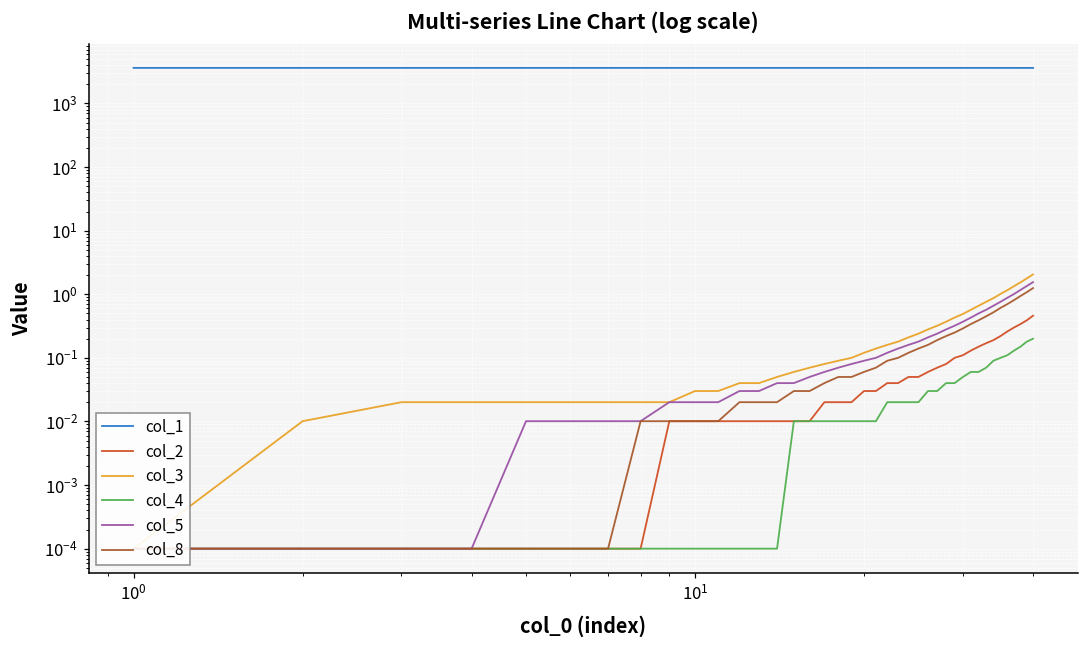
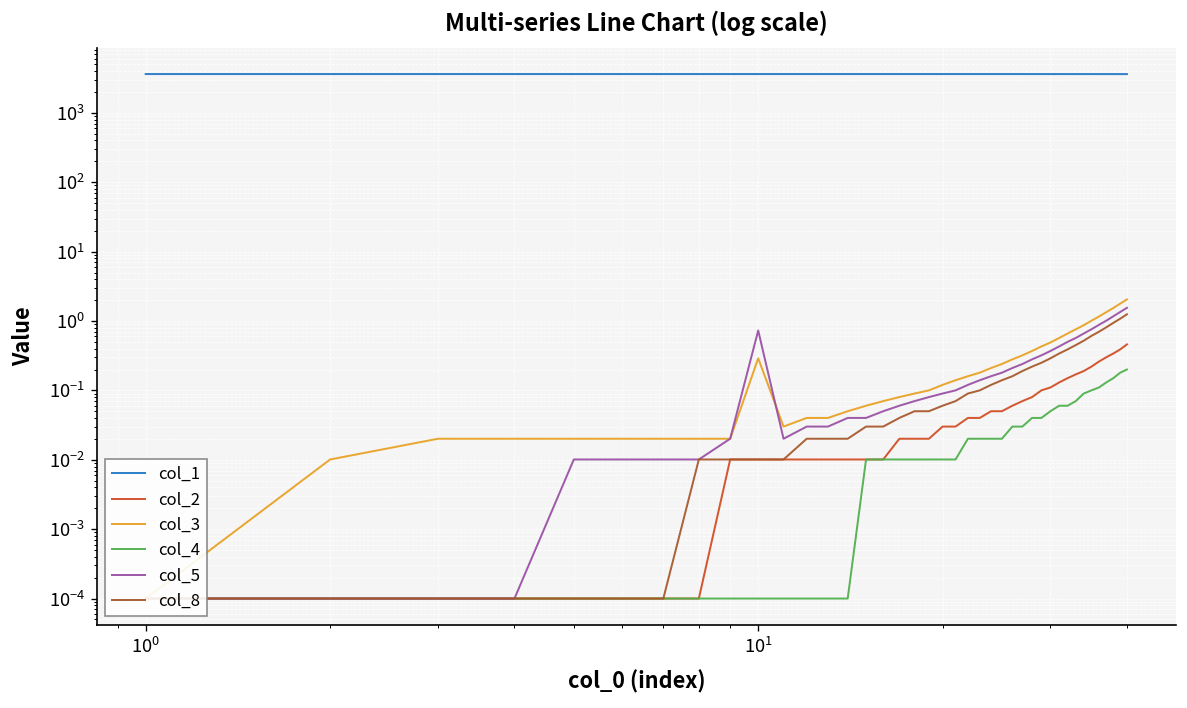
  {
    "col_1": {
      "10^0": 4000,
      "10^1": 4000
    },
    "col_3": {
-     "10^1": 0.03
+     "10^1": 0.3
    },
    "col_4": {
      "10^1": 0.00010
    },
    "col_5": {
-     "10^1": 0.020
+     "10^1": 0.7
    }
  }
